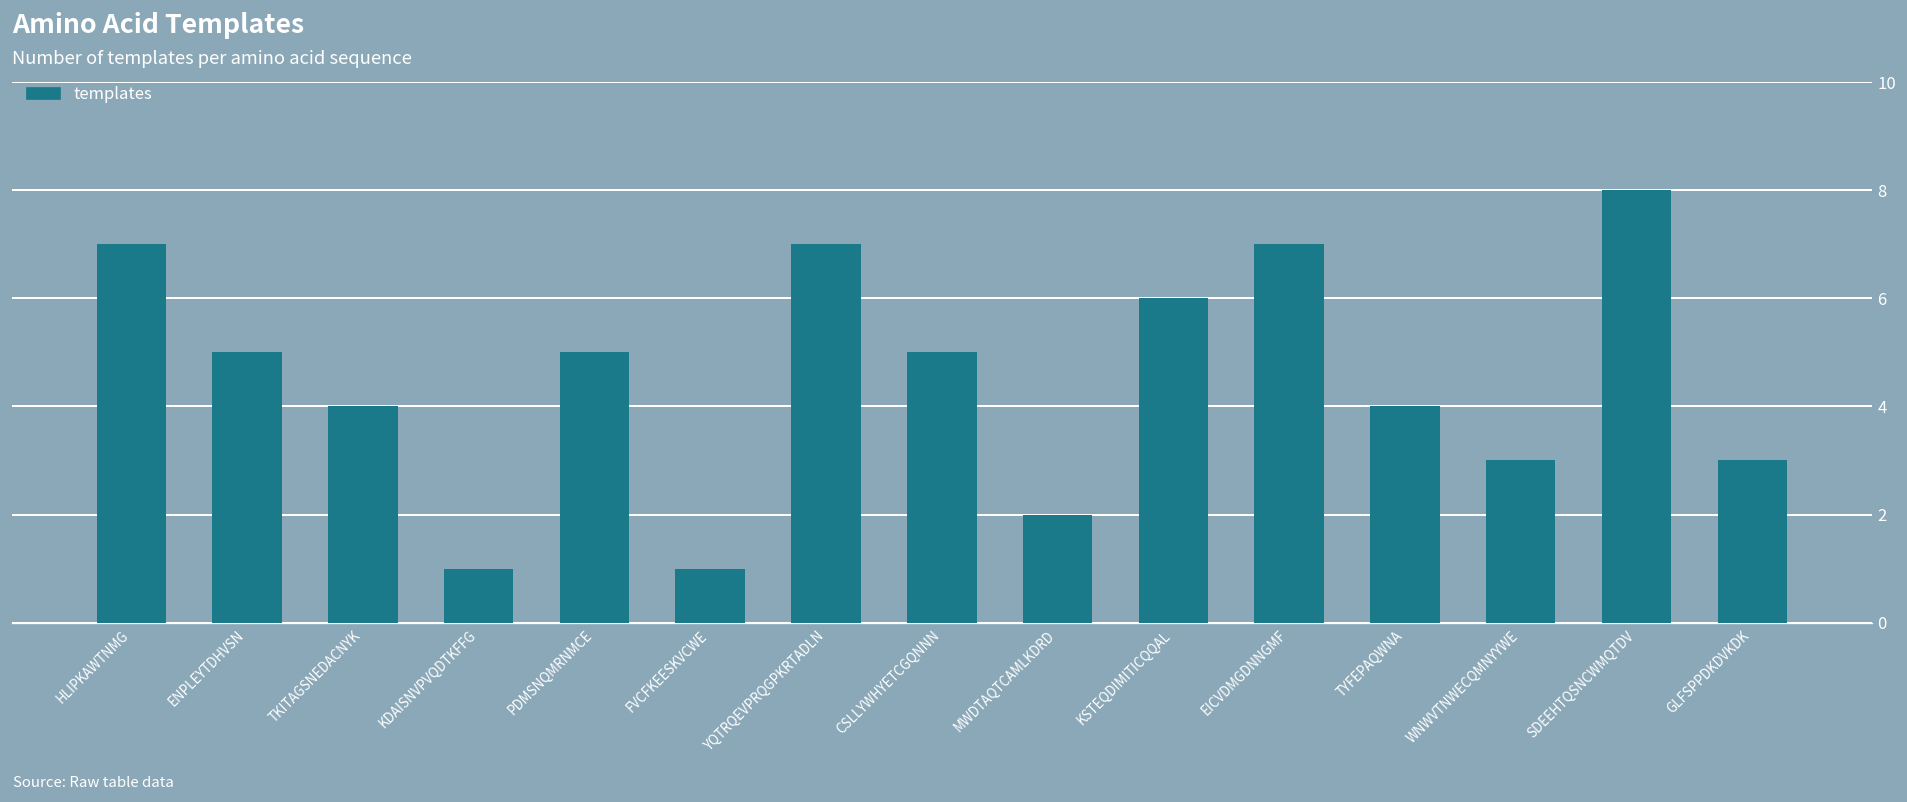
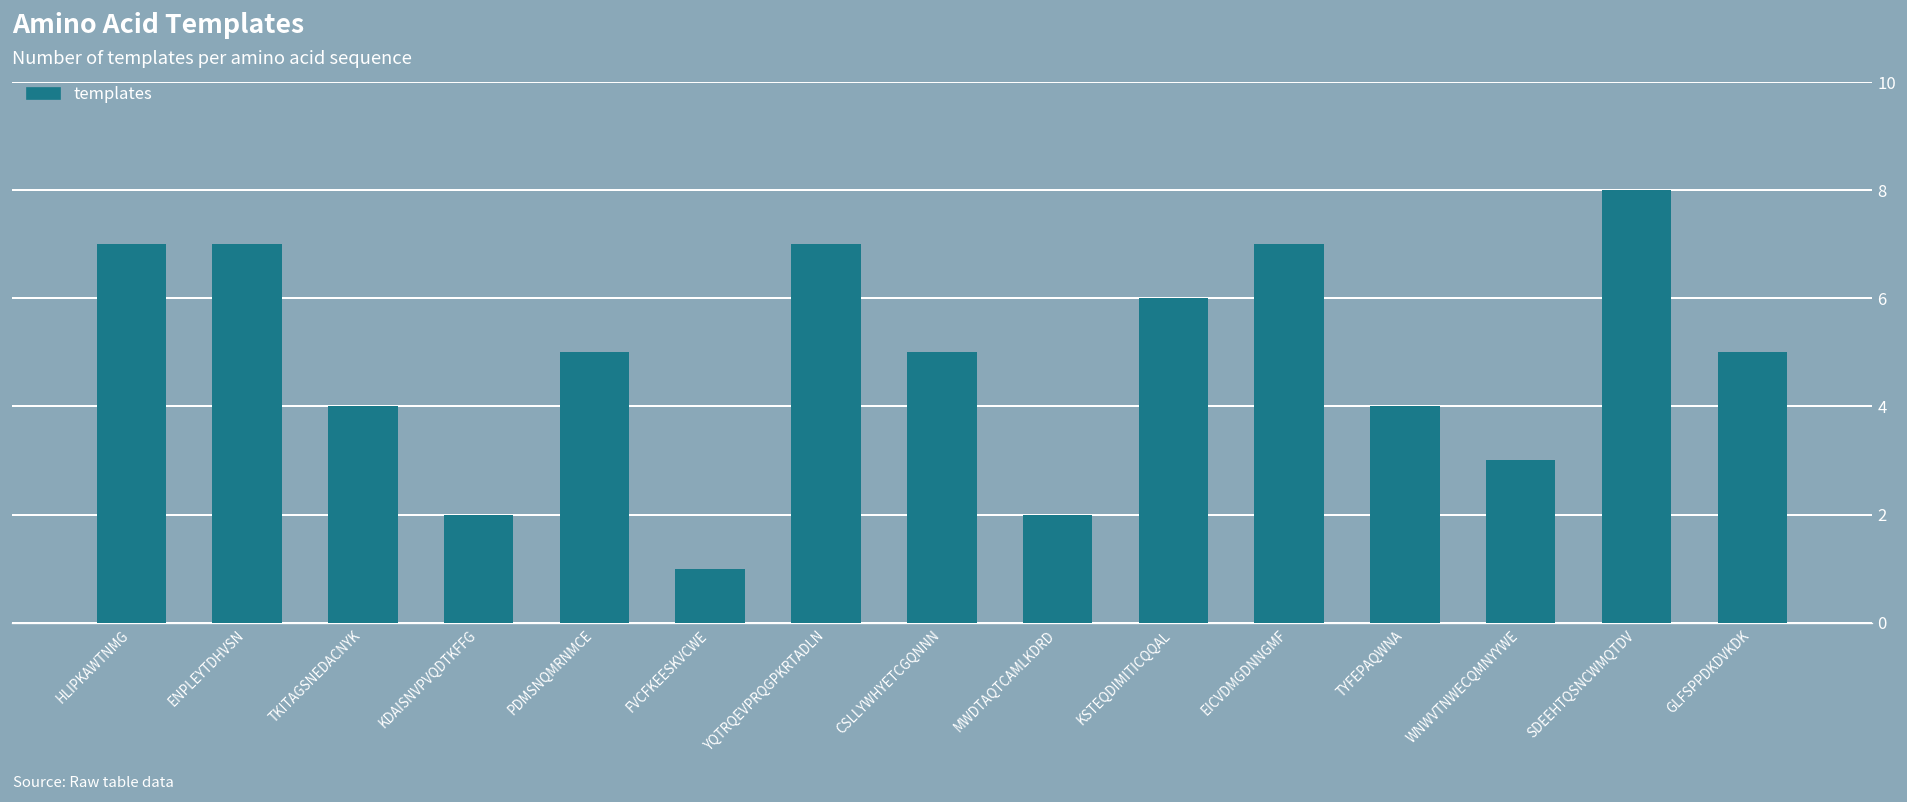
  {
    "HLIPKAWTNMG": 7,
-   "ENPLEYTDHVSN": 5,
+   "ENPLEYTDHVSN": 7,
    "TKITAGSNEDACNYK": 4,
-   "KDAISNVPVQDTKFFG": 1,
+   "KDAISNVPVQDTKFFG": 2,
    "PDMSNQMRNMCE": 5,
    "FVCFKEESKVCWE": 1,
    "YQTRQEVPRQGPKRTADLN": 7,
    "CSLLYWHYETCGQNNN": 5,
    "MWDTAQTCAMLKDRD": 2,
    "KSTEQDIMITICQQAL": 6,
    "EICVDMGDNNGMF": 7,
    "TYFEPAQWNA": 4,
    "WNWVTNWECQMNYYWE": 3,
    "SDEEHTQSNCWMQTDV": 8,
-   "GLFSPPDKDVKDK": 3
+   "GLFSPPDKDVKDK": 5
  }
